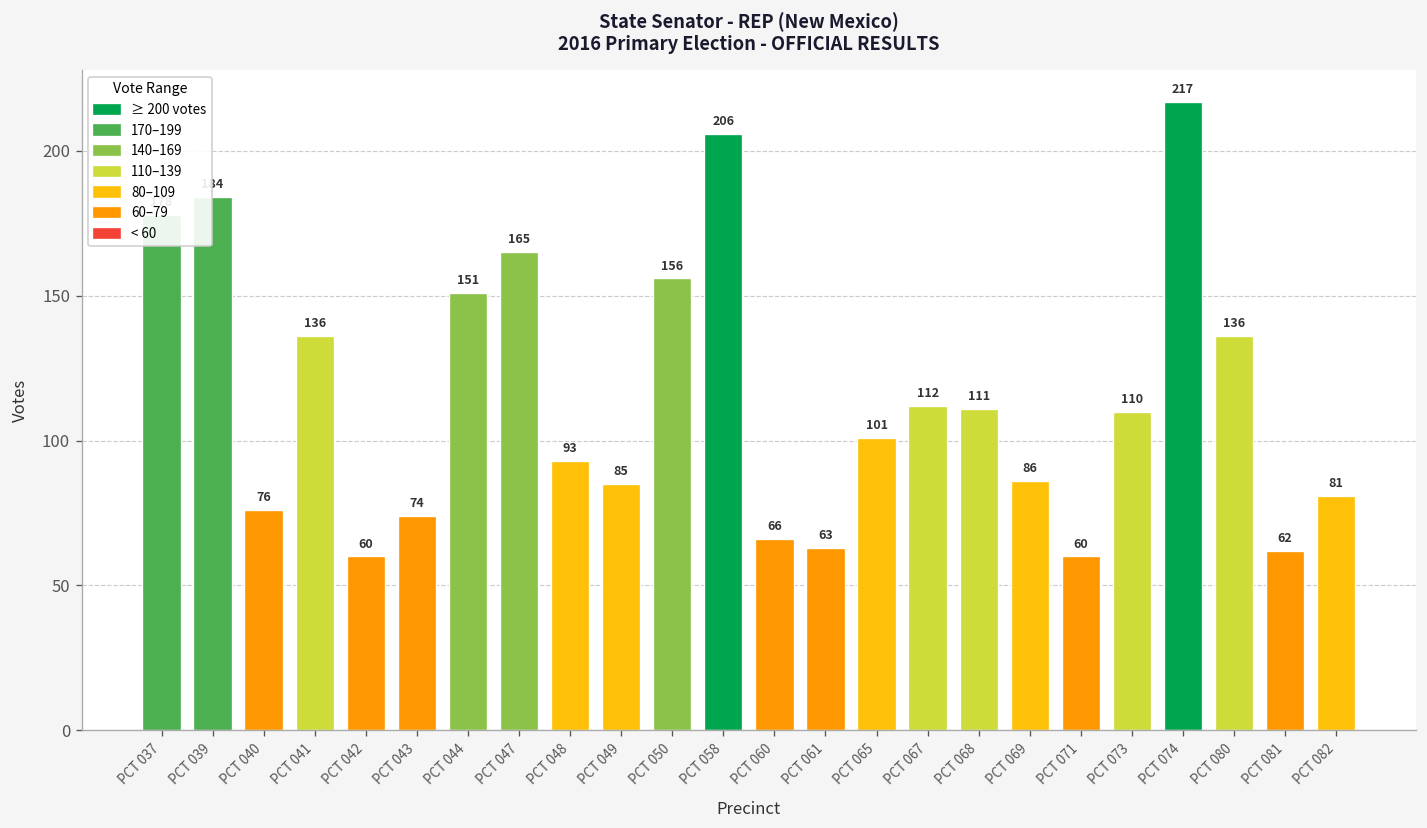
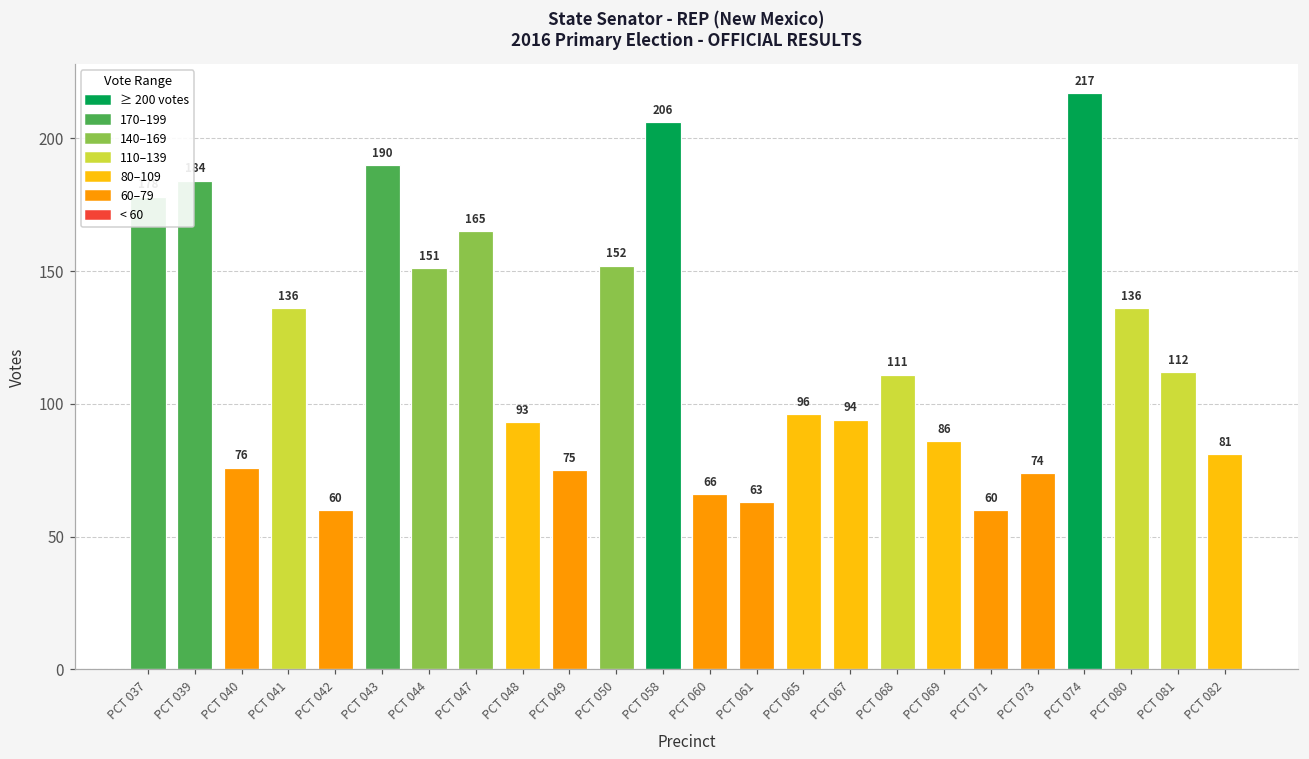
  {
    "PCT 040": 76,
    "PCT 041": 136,
    "PCT 042": 60,
-   "PCT 043": 74,
+   "PCT 043": 190,
    "PCT 044": 151,
    "PCT 047": 165,
    "PCT 048": 93,
-   "PCT 049": 85,
-   "PCT 050": 156,
+   "PCT 049": 75,
+   "PCT 050": 152,
    "PCT 058": 206,
    "PCT 060": 66,
    "PCT 061": 63,
-   "PCT 065": 101,
-   "PCT 067": 112,
+   "PCT 065": 96,
+   "PCT 067": 94,
    "PCT 068": 111,
    "PCT 069": 86,
    "PCT 071": 60,
-   "PCT 073": 110,
+   "PCT 073": 74,
    "PCT 074": 217,
    "PCT 080": 136,
-   "PCT 081": 62,
+   "PCT 081": 112,
    "PCT 082": 81
  }
